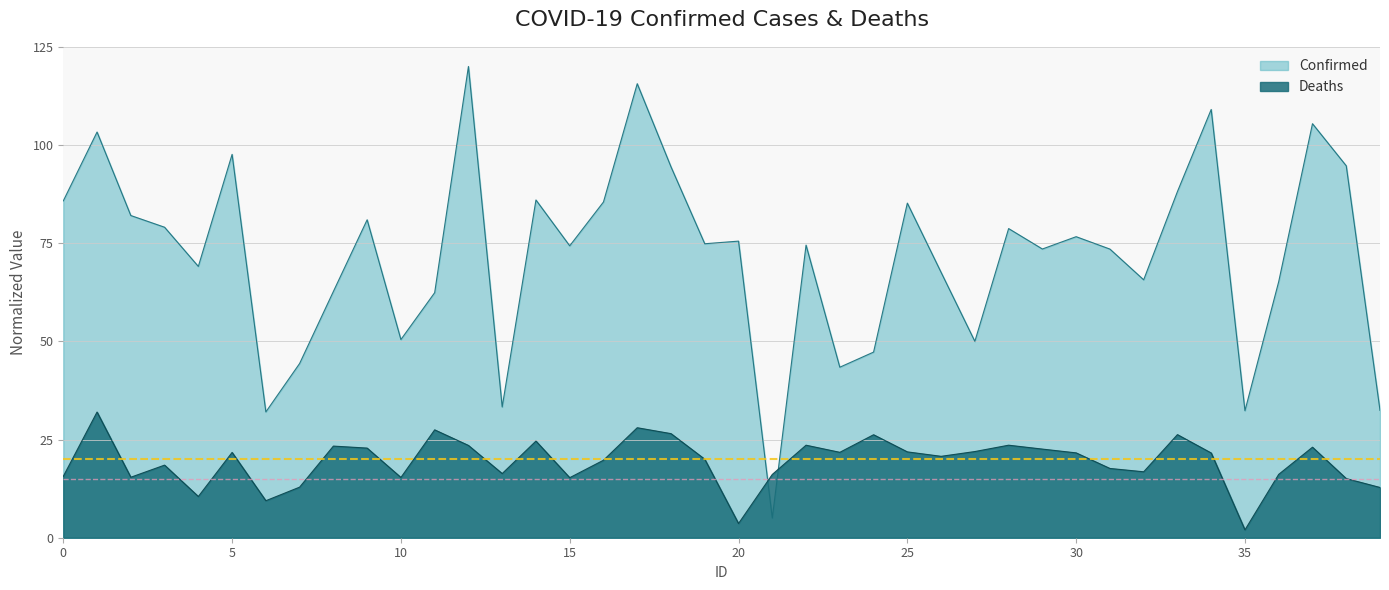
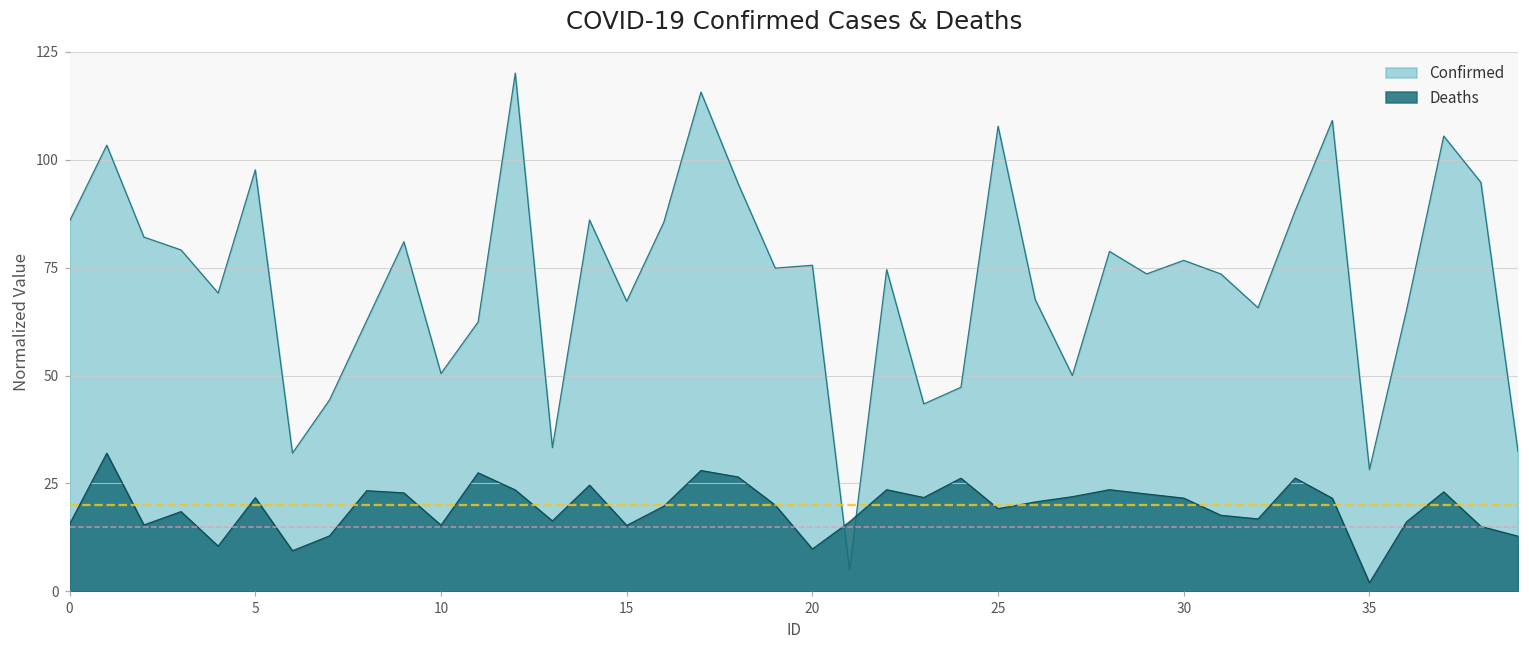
  {
    "Confirmed": {
      "0": 86,
      "5": 98,
      "10": 50,
-     "15": 74,
+     "15": 67,
      "20": 76,
-     "25": 85,
+     "25": 108,
      "30": 77,
-     "35": 32
+     "35": 28
    },
    "Deaths": {
      "0": 16,
      "5": 22,
      "10": 15,
      "15": 15,
-     "20": 4,
-     "25": 22,
+     "20": 10,
+     "25": 19,
      "30": 22,
      "35": 2
    }
  }
